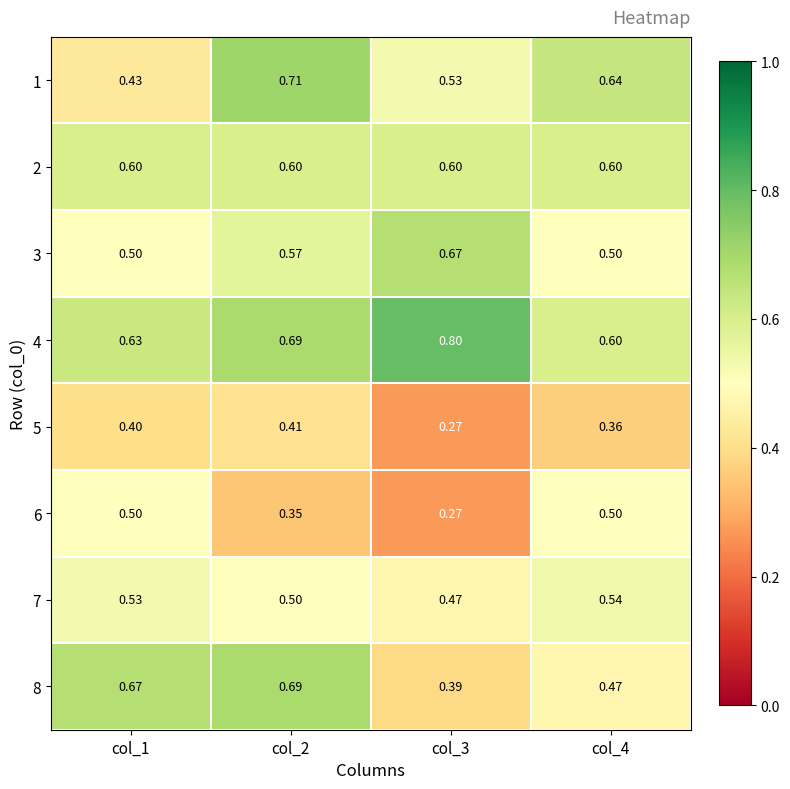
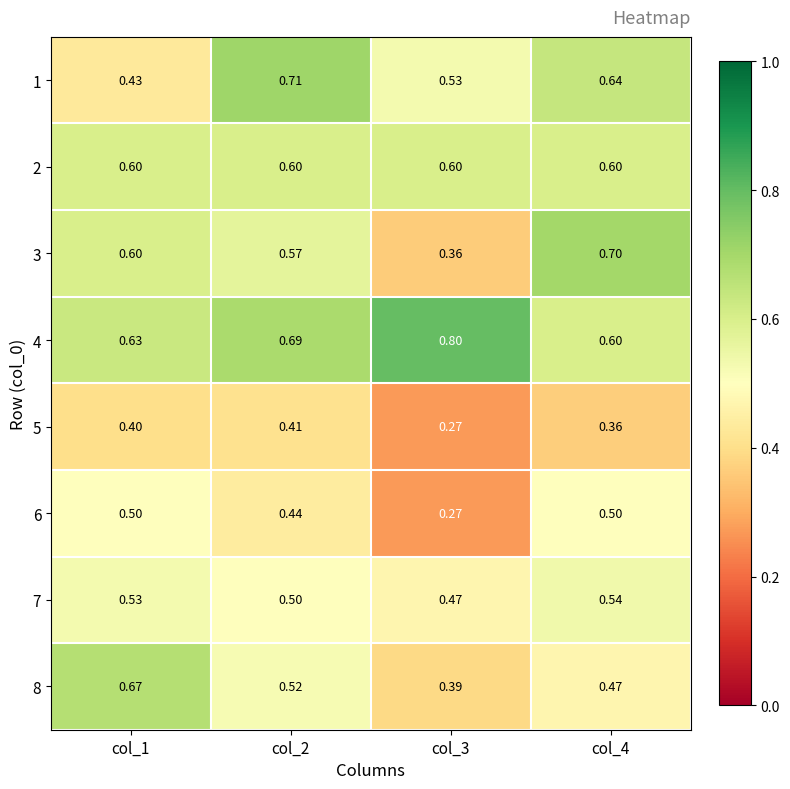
  {
    "1": {
      "col_1": 0.43,
      "col_2": 0.71,
      "col_3": 0.53,
      "col_4": 0.64
    },
    "2": {
      "col_1": 0.60,
      "col_2": 0.60,
      "col_3": 0.60,
      "col_4": 0.60
    },
    "3": {
-     "col_1": 0.50,
+     "col_1": 0.60,
      "col_2": 0.57,
-     "col_3": 0.67,
-     "col_4": 0.50
+     "col_3": 0.36,
+     "col_4": 0.70
    },
    "4": {
      "col_1": 0.63,
      "col_2": 0.69,
      "col_3": 0.80,
      "col_4": 0.60
    },
    "5": {
      "col_1": 0.40,
      "col_2": 0.41,
      "col_3": 0.27,
      "col_4": 0.36
    },
    "6": {
      "col_1": 0.50,
-     "col_2": 0.35,
+     "col_2": 0.44,
      "col_3": 0.27,
      "col_4": 0.50
    },
    "7": {
      "col_1": 0.53,
      "col_2": 0.50,
      "col_3": 0.47,
      "col_4": 0.54
    },
    "8": {
      "col_1": 0.67,
-     "col_2": 0.69,
+     "col_2": 0.52,
      "col_3": 0.39,
      "col_4": 0.47
    }
  }
